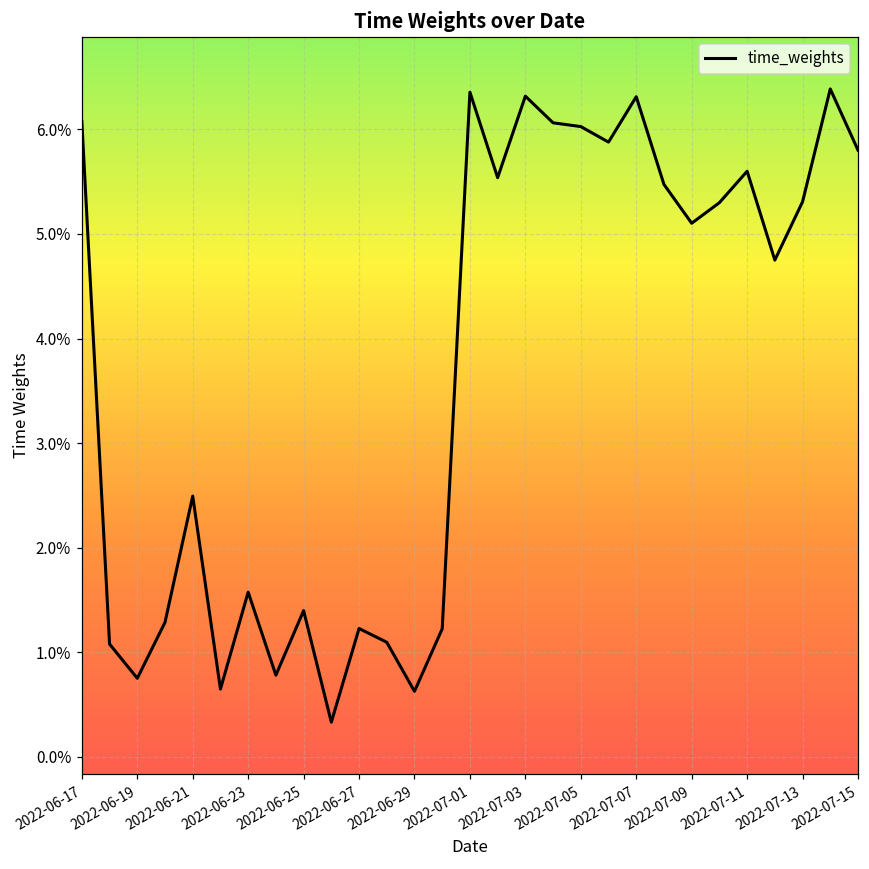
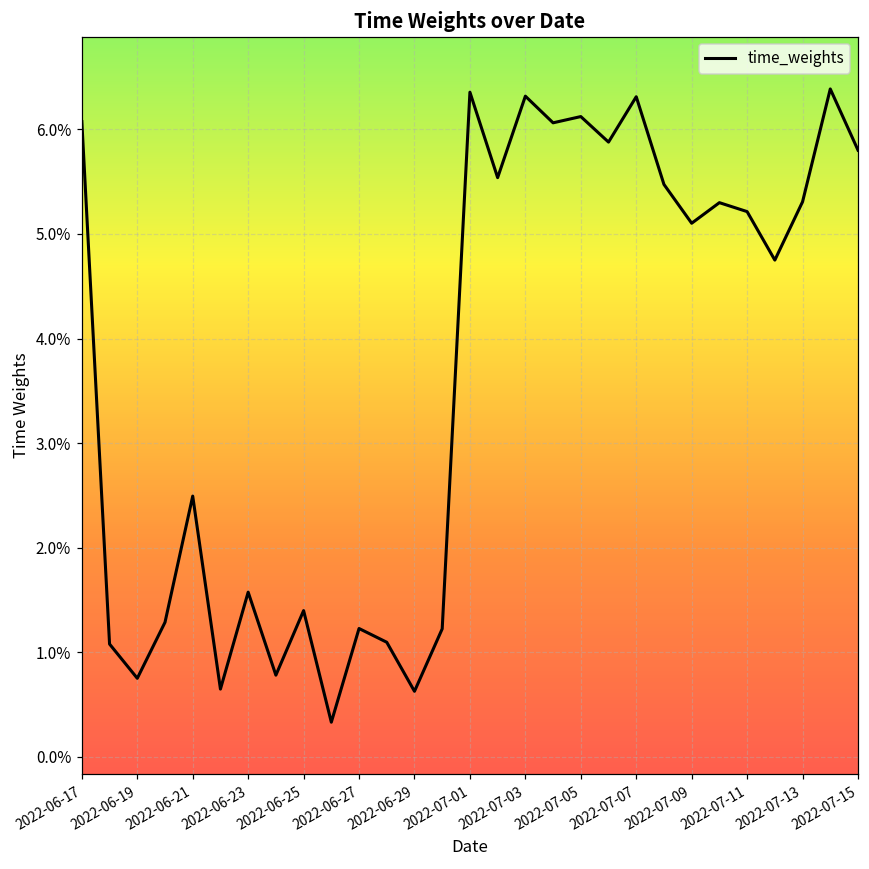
  {
    "2022-06-17": "6.1%",
    "2022-06-19": "0.8%",
    "2022-06-21": "2.5%",
    "2022-06-23": "1.6%",
    "2022-06-25": "1.4%",
    "2022-06-27": "1.2%",
    "2022-06-29": "0.6%",
    "2022-07-01": "6.4%",
    "2022-07-03": "6.3%",
-   "2022-07-05": "6.0%",
+   "2022-07-05": "6.1%",
    "2022-07-07": "6.3%",
    "2022-07-09": "5.1%",
-   "2022-07-11": "5.6%",
+   "2022-07-11": "5.2%",
    "2022-07-13": "5.3%",
    "2022-07-15": "5.8%"
  }
